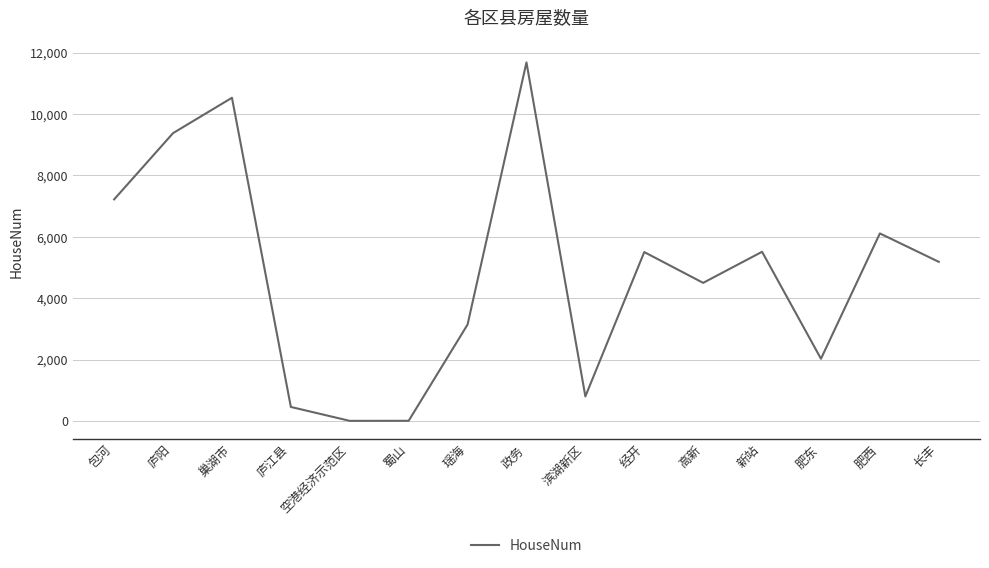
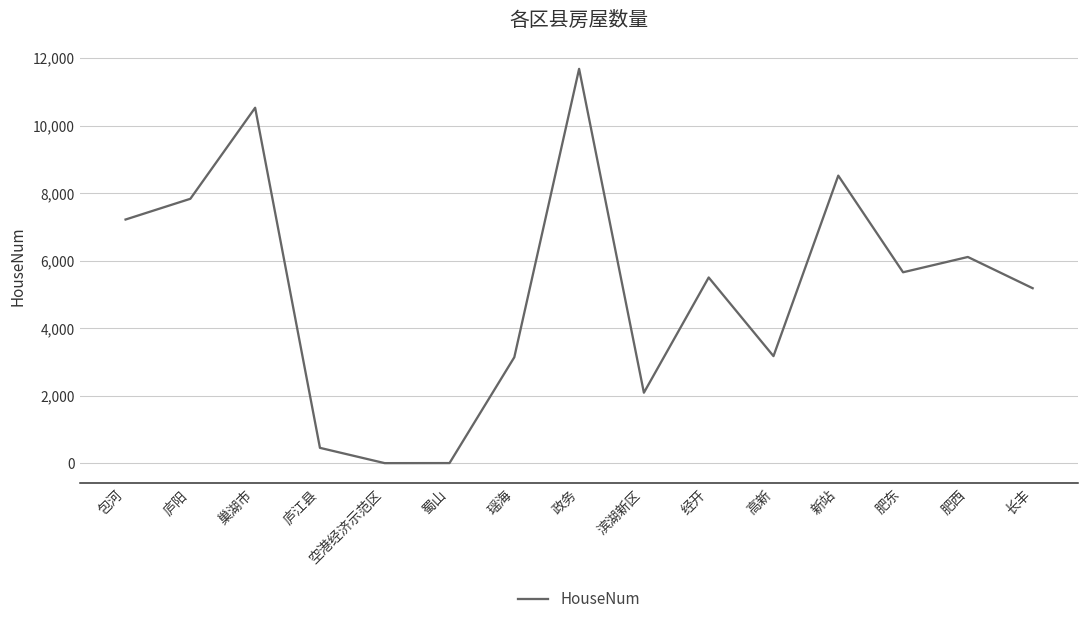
  {
    "包河": "7,200",
-   "庐阳": "9,400",
+   "庐阳": "7,800",
    "巢湖市": "10,500",
    "庐江县": "500",
    "空港经济示范区": "0",
    "蜀山": "0",
    "瑶海": "3,100",
    "政务": "11,700",
-   "滨湖新区": "800",
+   "滨湖新区": "2,100",
    "经开": "5,500",
-   "高新": "4,500",
-   "新站": "5,500",
-   "肥东": "2,000",
+   "高新": "3,200",
+   "新站": "8,500",
+   "肥东": "5,700",
    "肥西": "6,100",
    "长丰": "5,200"
  }
